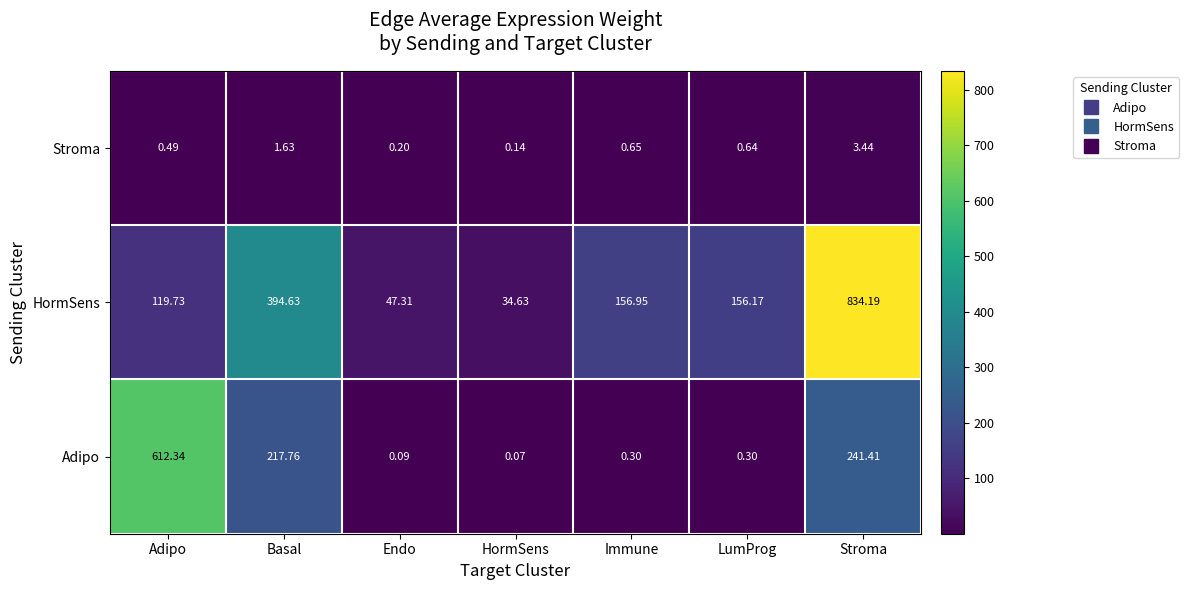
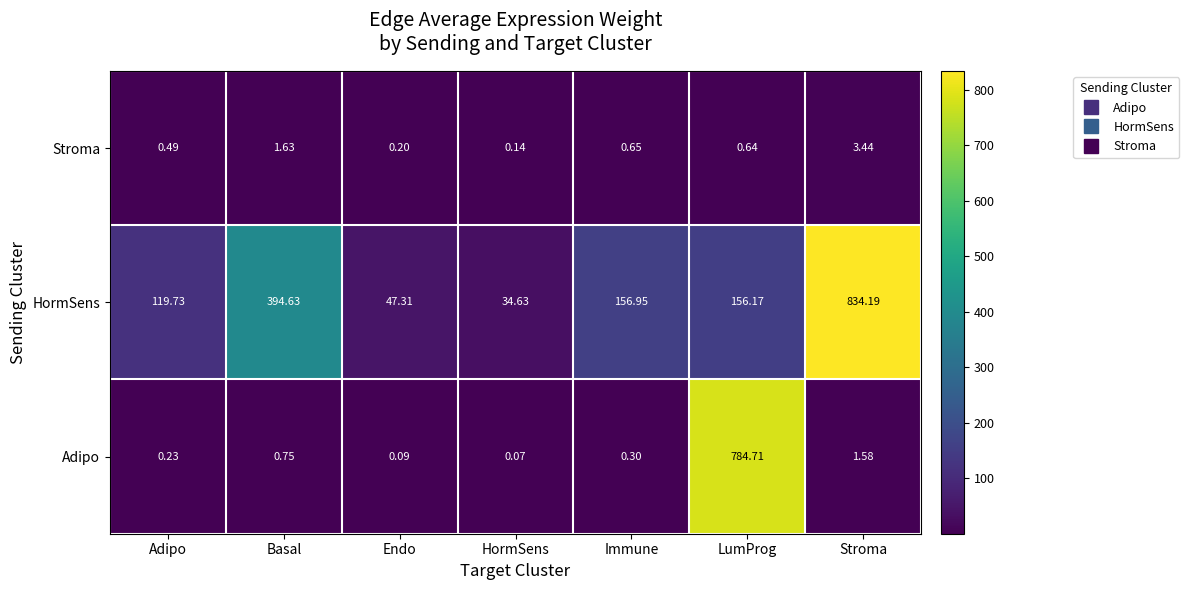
  {
    "Stroma": {
      "Adipo": 0.49,
      "Basal": 1.63,
      "Endo": 0.20,
      "HormSens": 0.14,
      "Immune": 0.65,
      "LumProg": 0.64,
      "Stroma": 3.44
    },
    "HormSens": {
      "Adipo": 119.73,
      "Basal": 394.63,
      "Endo": 47.31,
      "HormSens": 34.63,
      "Immune": 156.95,
      "LumProg": 156.17,
      "Stroma": 834.19
    },
    "Adipo": {
-     "Adipo": 612.34,
-     "Basal": 217.76,
+     "Adipo": 0.23,
+     "Basal": 0.75,
      "Endo": 0.09,
      "HormSens": 0.07,
      "Immune": 0.30,
-     "LumProg": 0.30,
-     "Stroma": 241.41
+     "LumProg": 784.71,
+     "Stroma": 1.58
    }
  }
